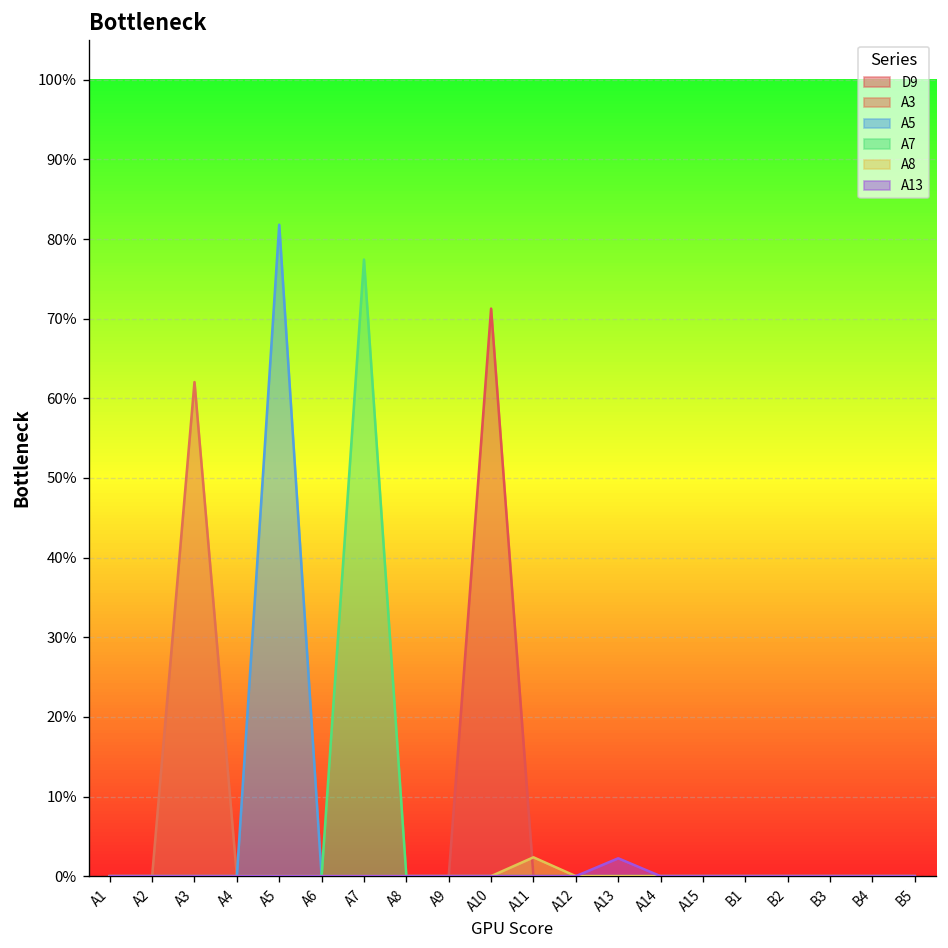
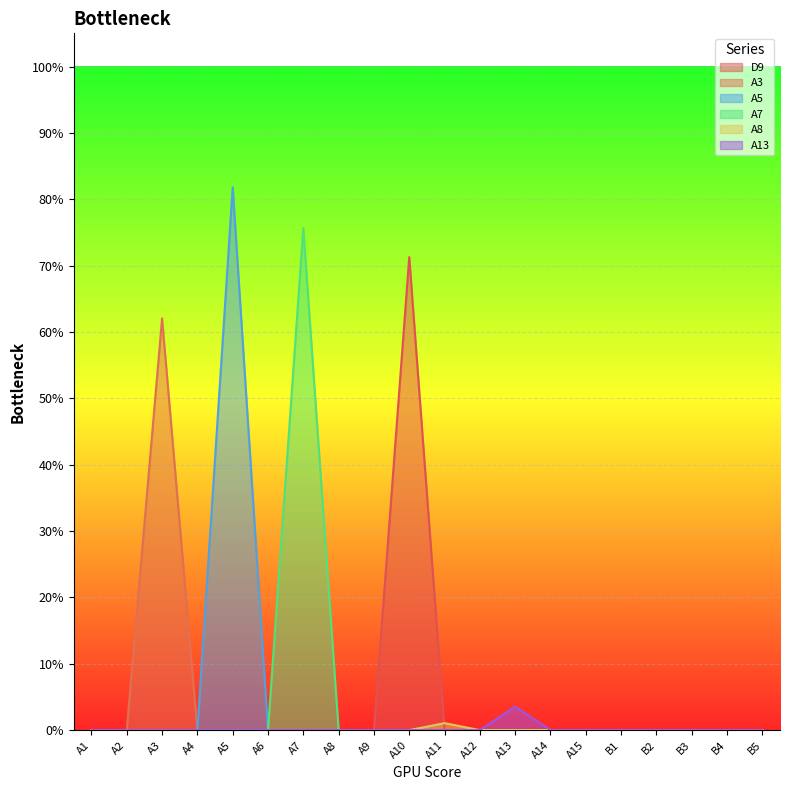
  {
    "A5": {
      "A5": "82%"
    },
    "A7": {
-     "A7": "77%"
+     "A7": "76%"
    },
    "A8": {
-     "A11": "2%"
+     "A11": "1%"
    },
    "A13": {
-     "A13": "2%"
+     "A13": "4%"
    }
  }
